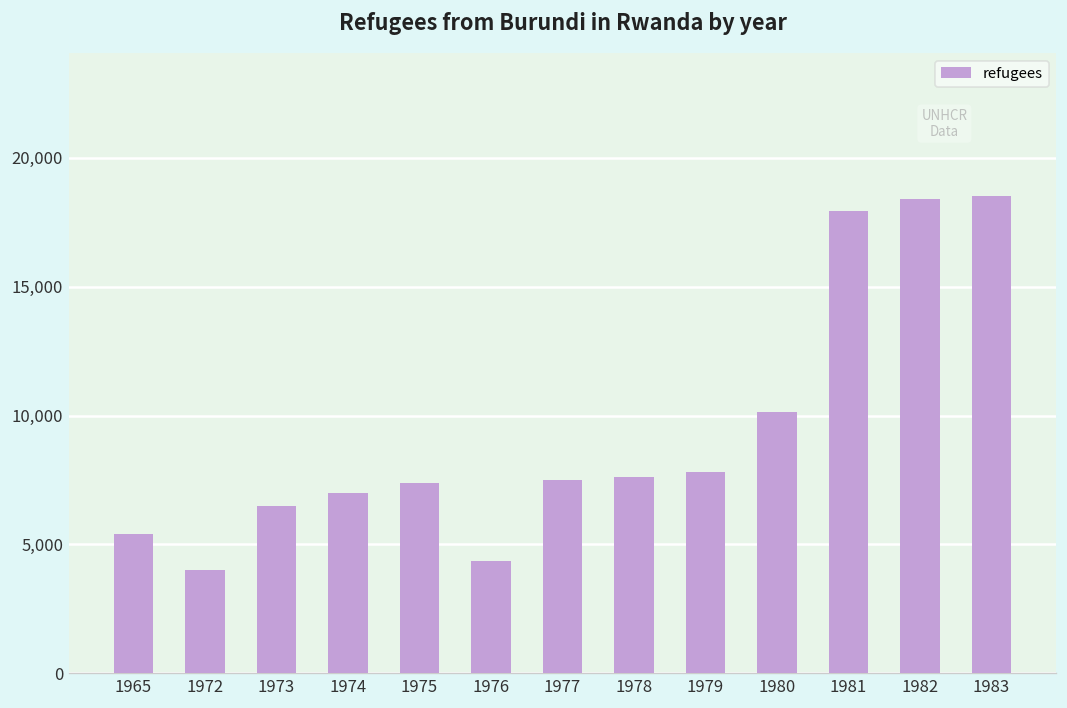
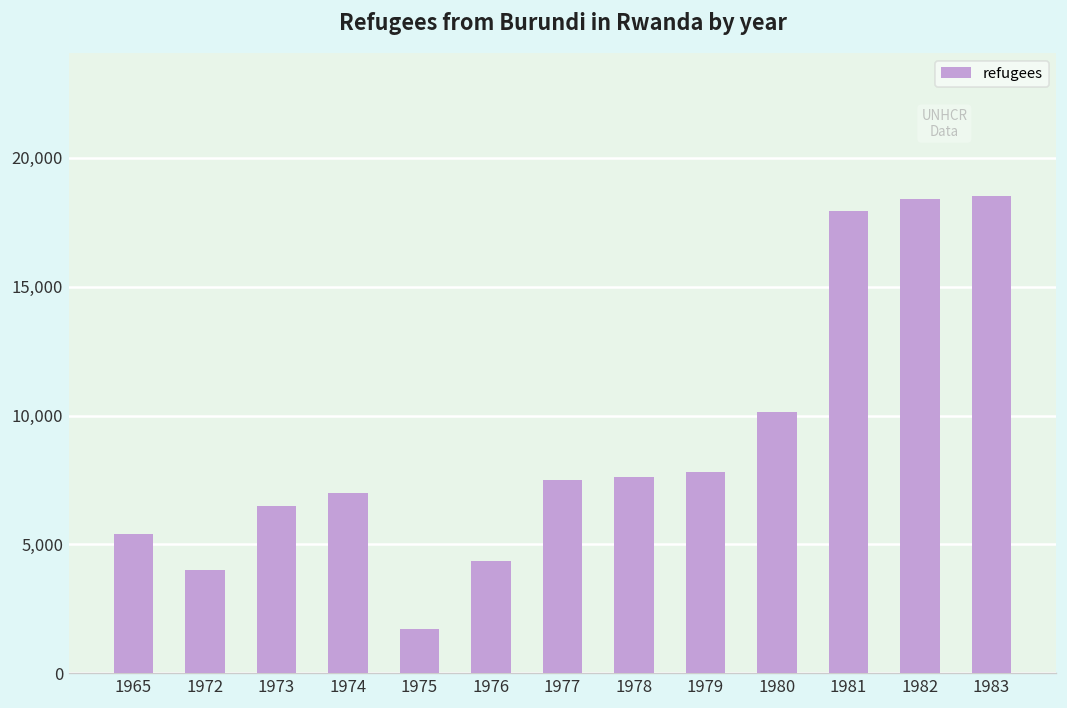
  {
    "1965": "5,400",
    "1972": "4,000",
    "1973": "6,500",
    "1974": "7,000",
-   "1975": "7,400",
+   "1975": "1,700",
    "1976": "4,300",
    "1977": "7,500",
    "1978": "7,600",
    "1979": "7,800",
    "1980": "10,200",
    "1981": "18,000",
    "1982": "18,400",
    "1983": "18,500"
  }
